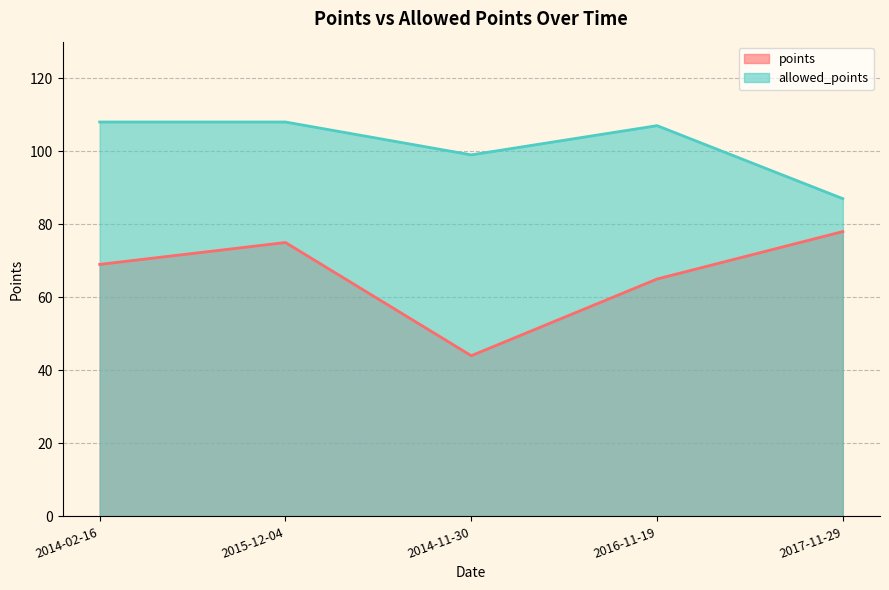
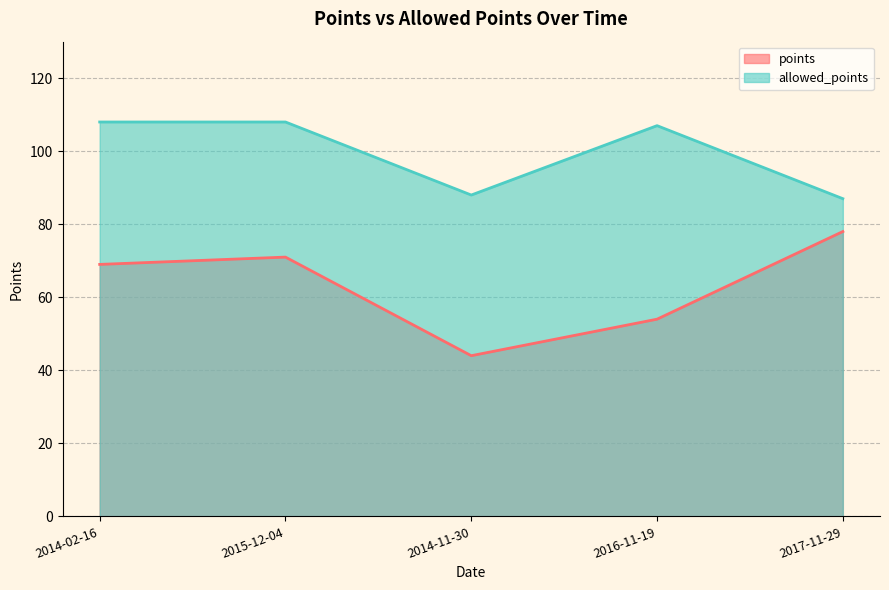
  {
    "points": {
      "2014-02-16": 69,
-     "2015-12-04": 75,
+     "2015-12-04": 71,
      "2014-11-30": 44,
-     "2016-11-19": 65,
+     "2016-11-19": 54,
      "2017-11-29": 78
    },
    "allowed_points": {
      "2014-02-16": 108,
      "2015-12-04": 108,
-     "2014-11-30": 99,
+     "2014-11-30": 88,
      "2016-11-19": 107,
      "2017-11-29": 87
    }
  }
